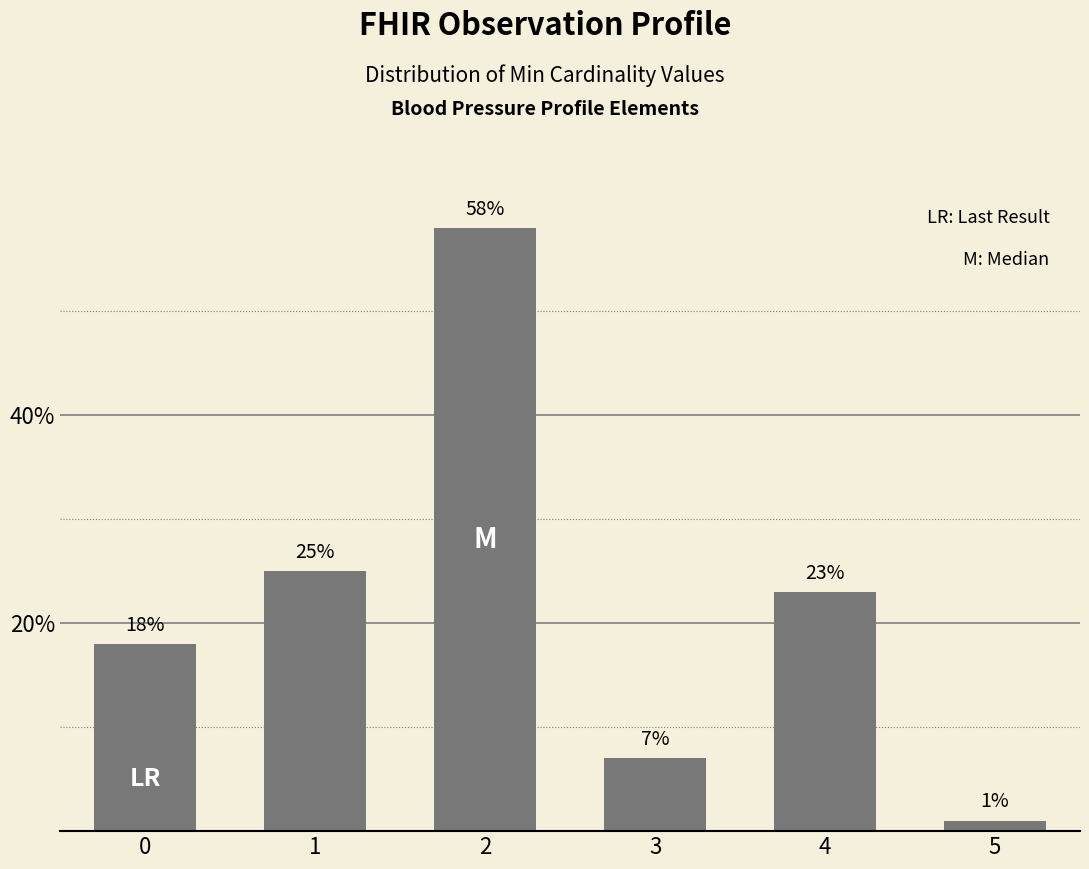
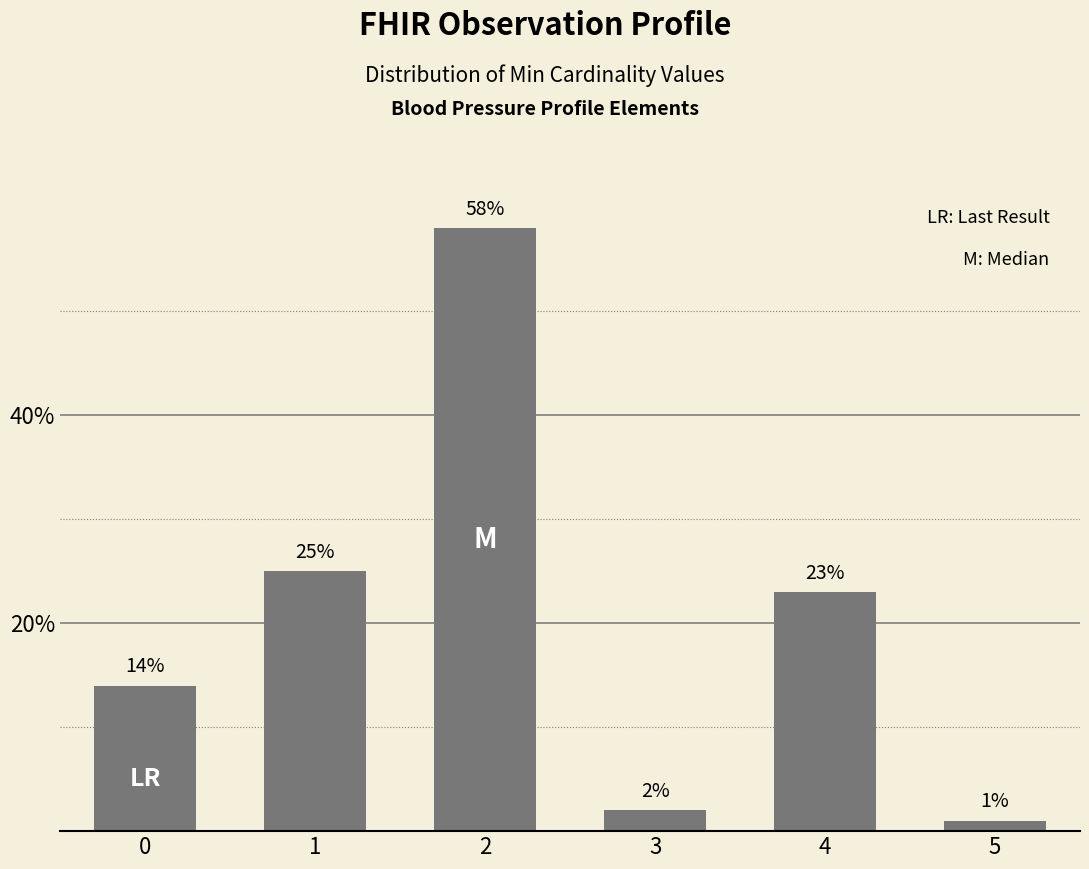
  {
-   "0": "18%",
+   "0": "14%",
    "1": "25%",
    "2": "58%",
-   "3": "7%",
+   "3": "2%",
    "4": "23%",
    "5": "1%"
  }
